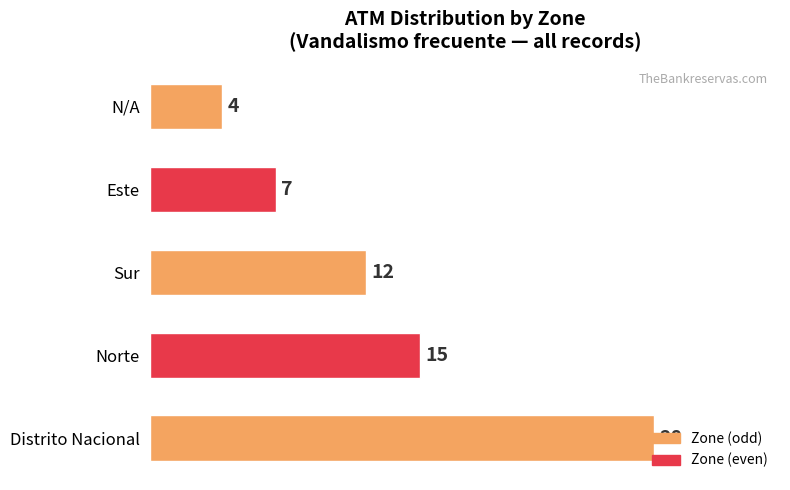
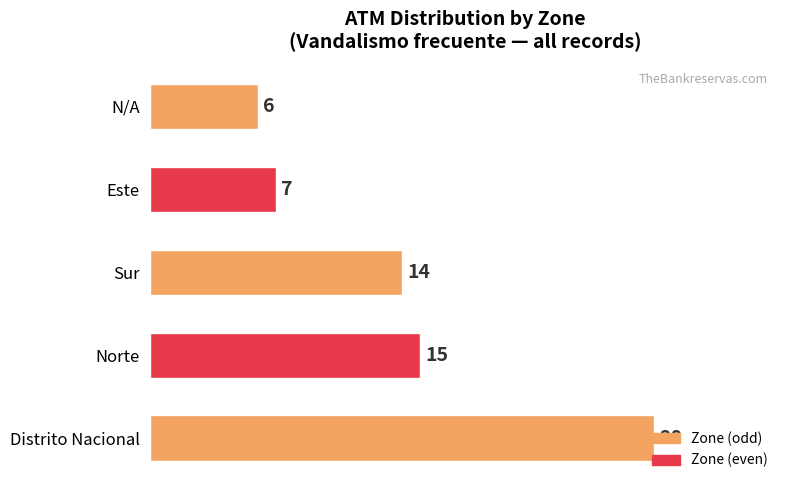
  {
-   "N/A": 4,
+   "N/A": 6,
    "Este": 7,
-   "Sur": 12,
+   "Sur": 14,
    "Norte": 15,
    "Distrito Nacional": 28
  }
